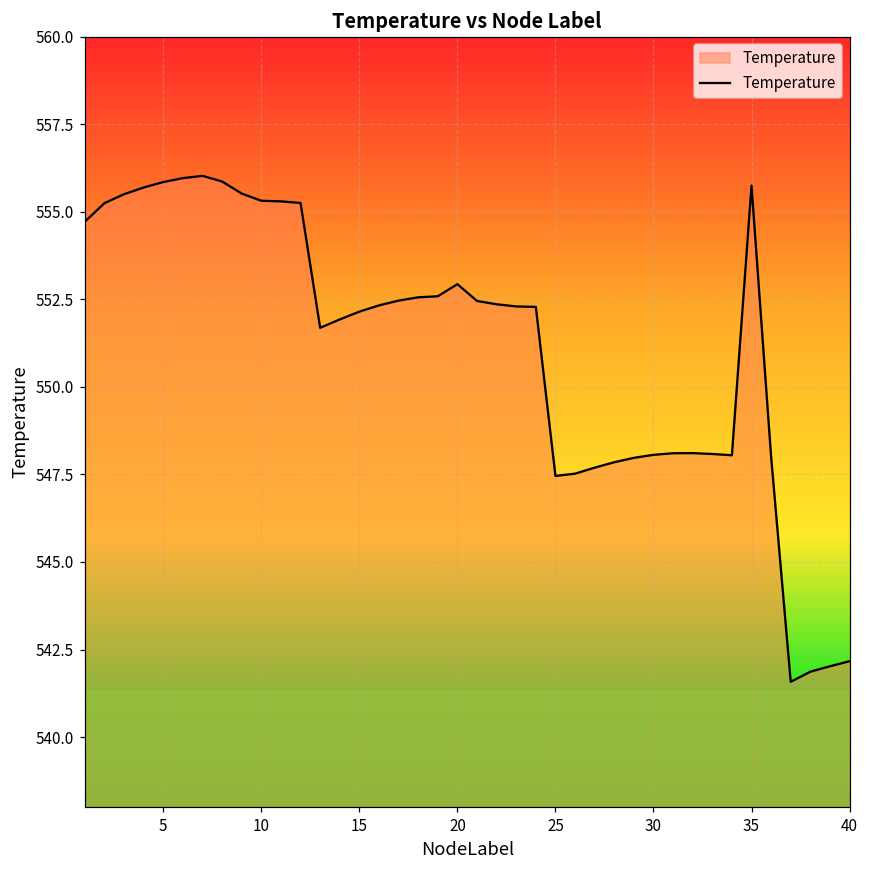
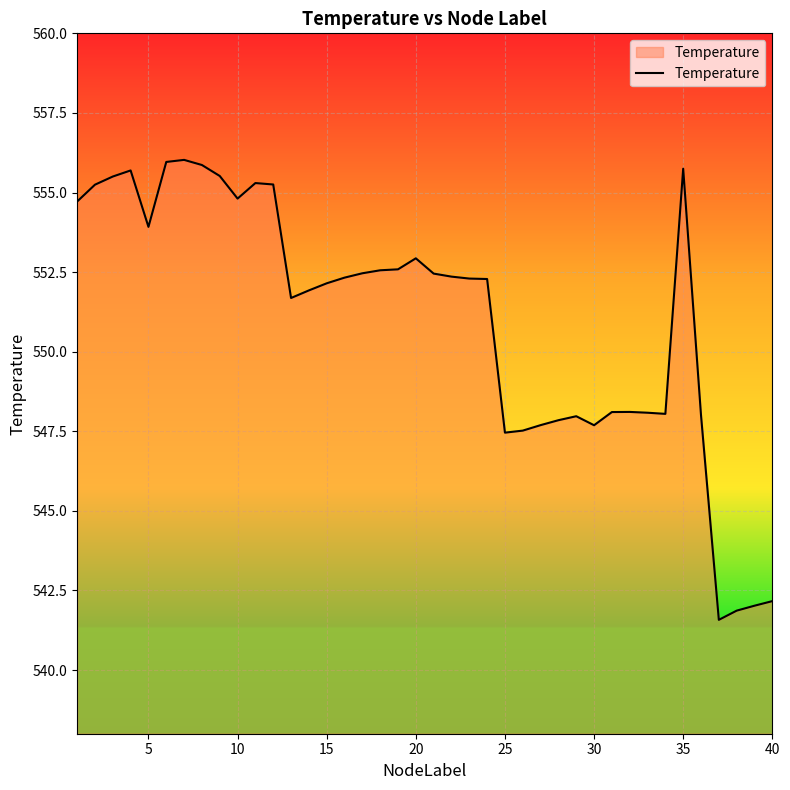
  {
-   "5": 555.8,
-   "10": 555.3,
+   "5": 553.9,
+   "10": 554.8,
    "15": 552.1,
    "20": 552.9,
    "25": 547.5,
-   "30": 548.1,
+   "30": 547.7,
    "35": 555.7,
    "40": 542.2
  }
